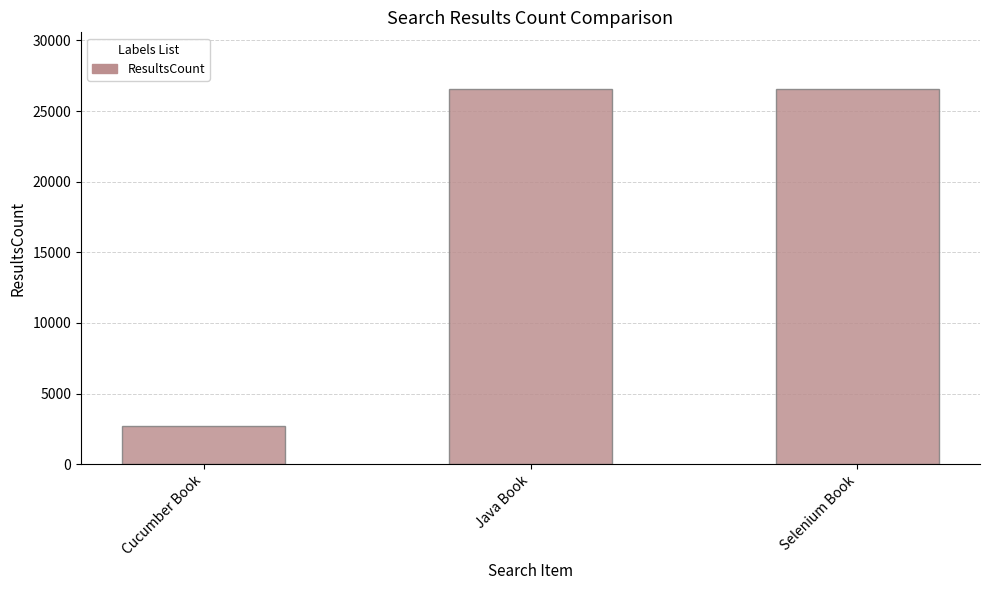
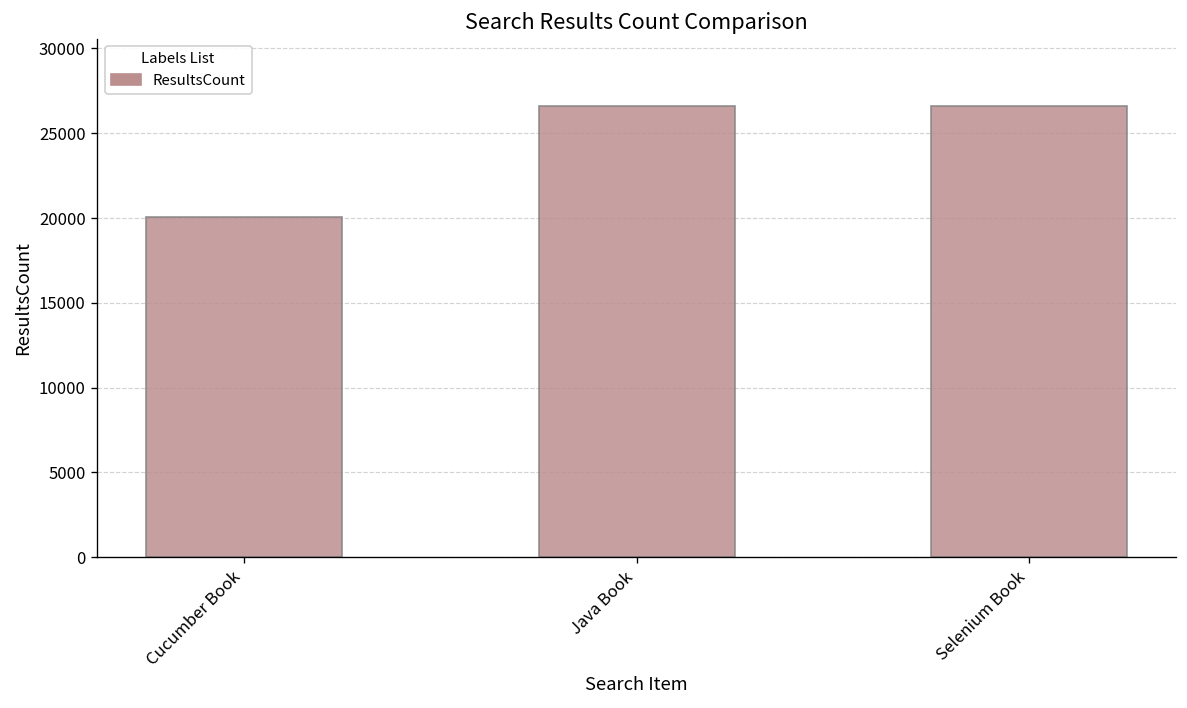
  {
-   "Cucumber Book": 2700,
+   "Cucumber Book": 20100,
    "Java Book": 26600,
    "Selenium Book": 26600
  }
